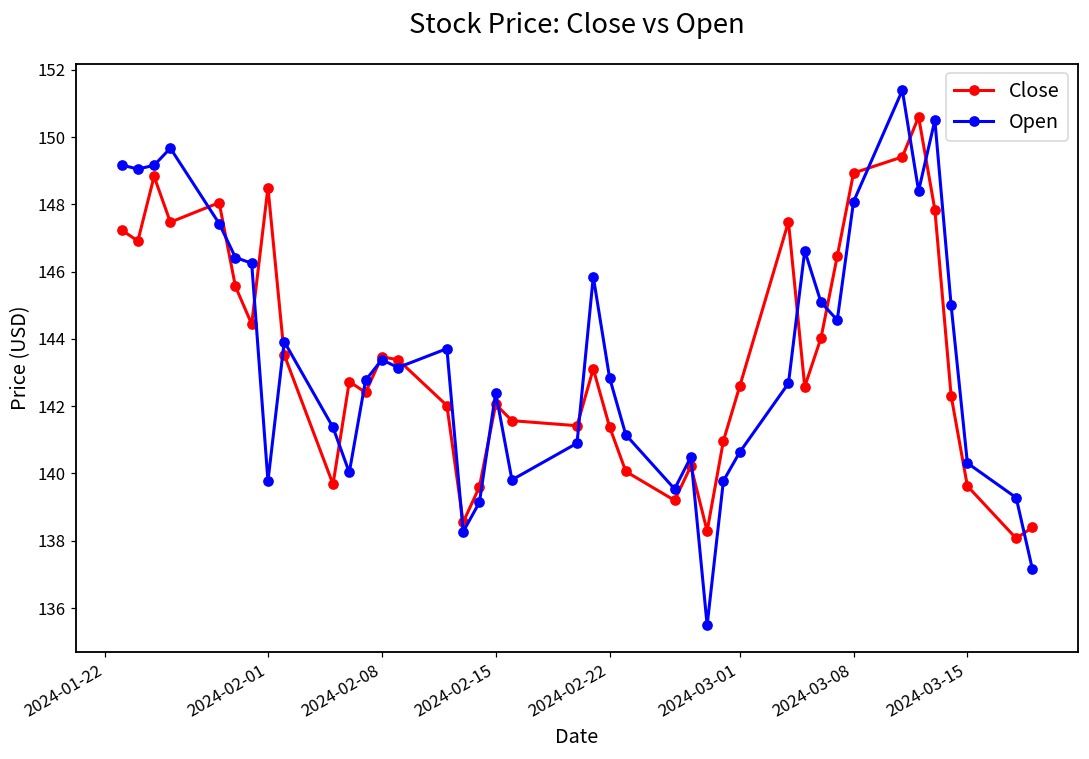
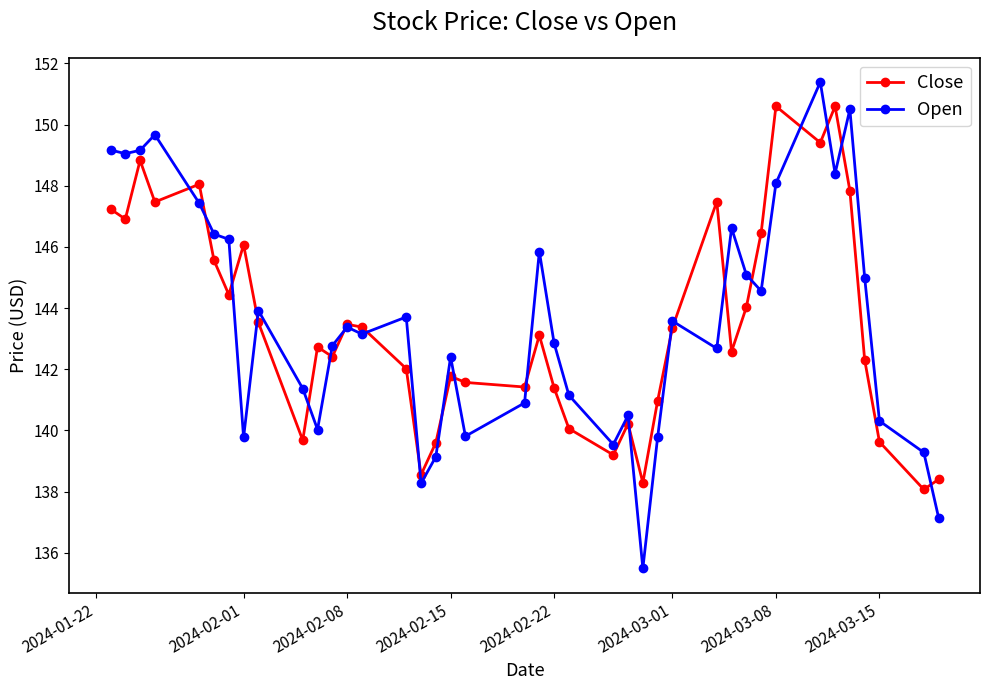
  {
    "Close": {
-     "2024-02-01": 148.5,
+     "2024-02-01": 146.1,
      "2024-02-08": 143.5,
-     "2024-02-15": 142.1,
+     "2024-02-15": 141.8,
      "2024-02-22": 141.4,
-     "2024-03-01": 142.6,
-     "2024-03-08": 148.9,
+     "2024-03-01": 143.4,
+     "2024-03-08": 150.6,
      "2024-03-15": 139.6
    },
    "Open": {
      "2024-02-01": 139.8,
      "2024-02-08": 143.4,
      "2024-02-15": 142.4,
      "2024-02-22": 142.9,
-     "2024-03-01": 140.6,
+     "2024-03-01": 143.6,
      "2024-03-08": 148.1,
      "2024-03-15": 140.3
    }
  }
